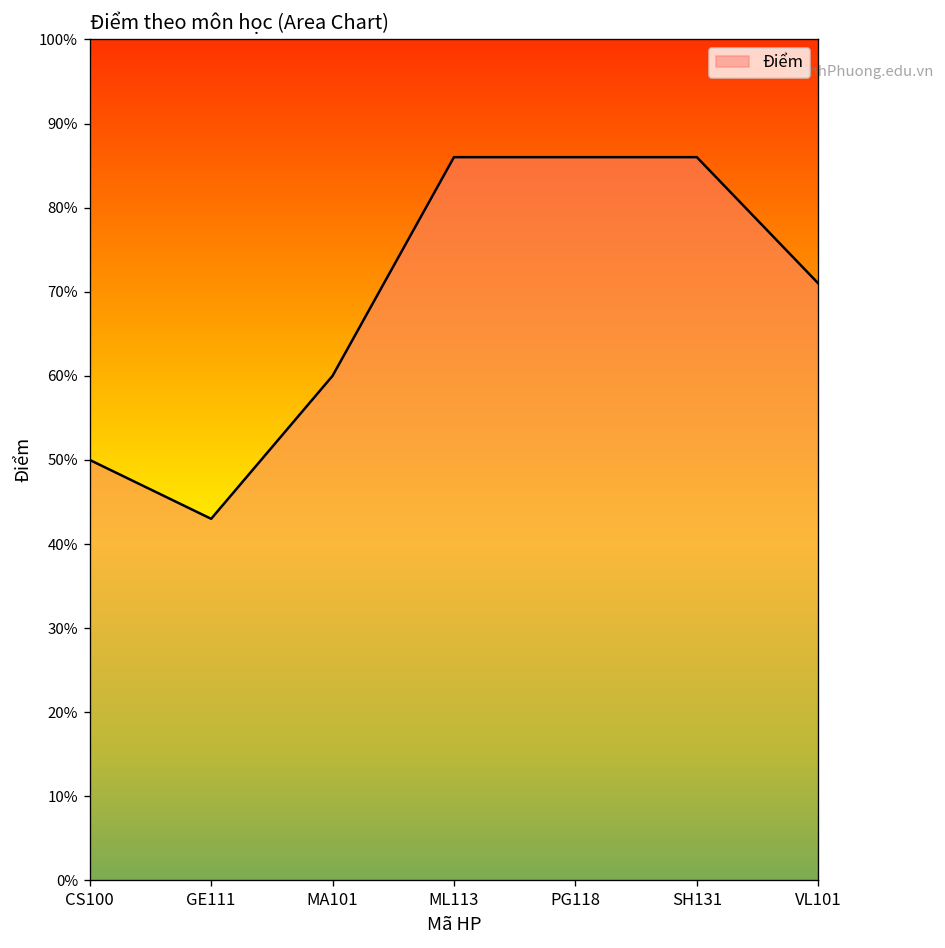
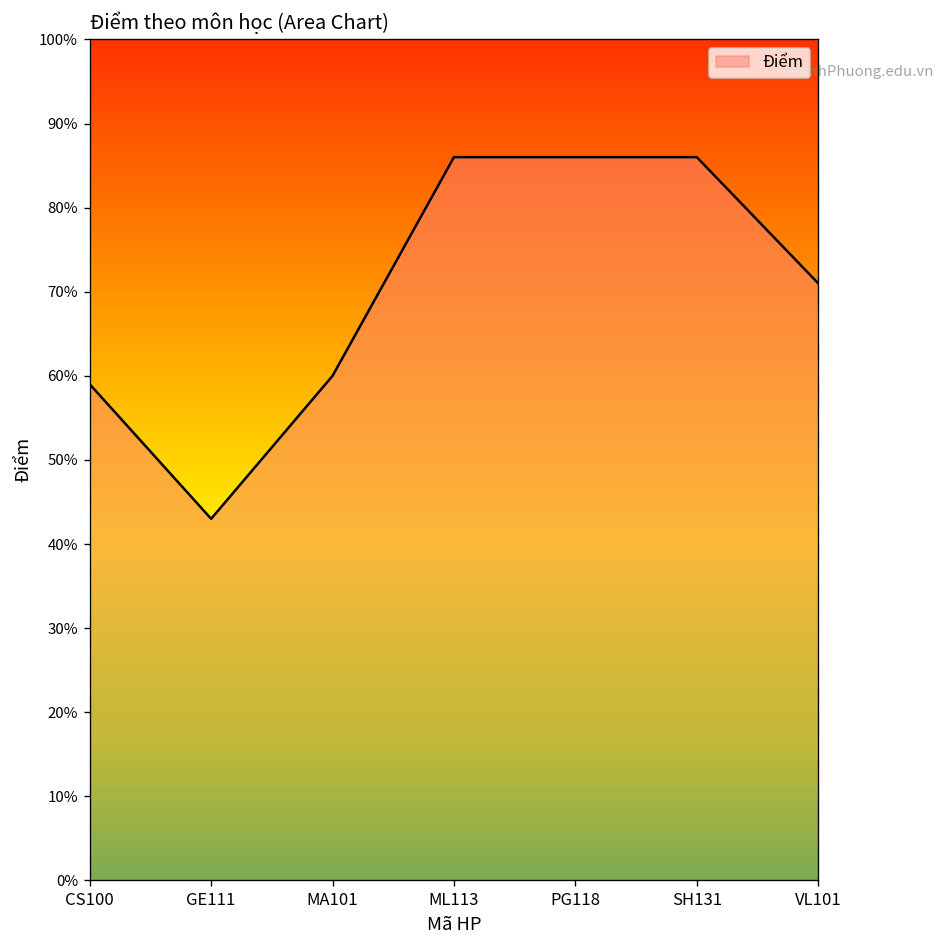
  {
-   "CS100": "50%",
+   "CS100": "59%",
    "GE111": "43%",
    "MA101": "60%",
    "ML113": "86%",
    "PG118": "86%",
    "SH131": "86%",
    "VL101": "71%"
  }
